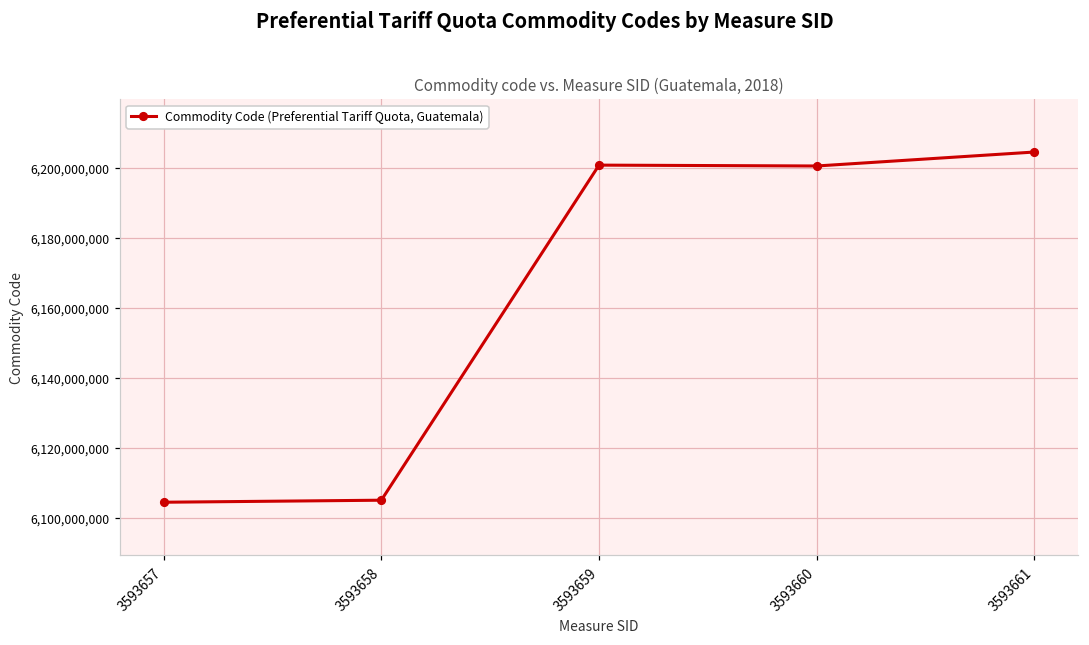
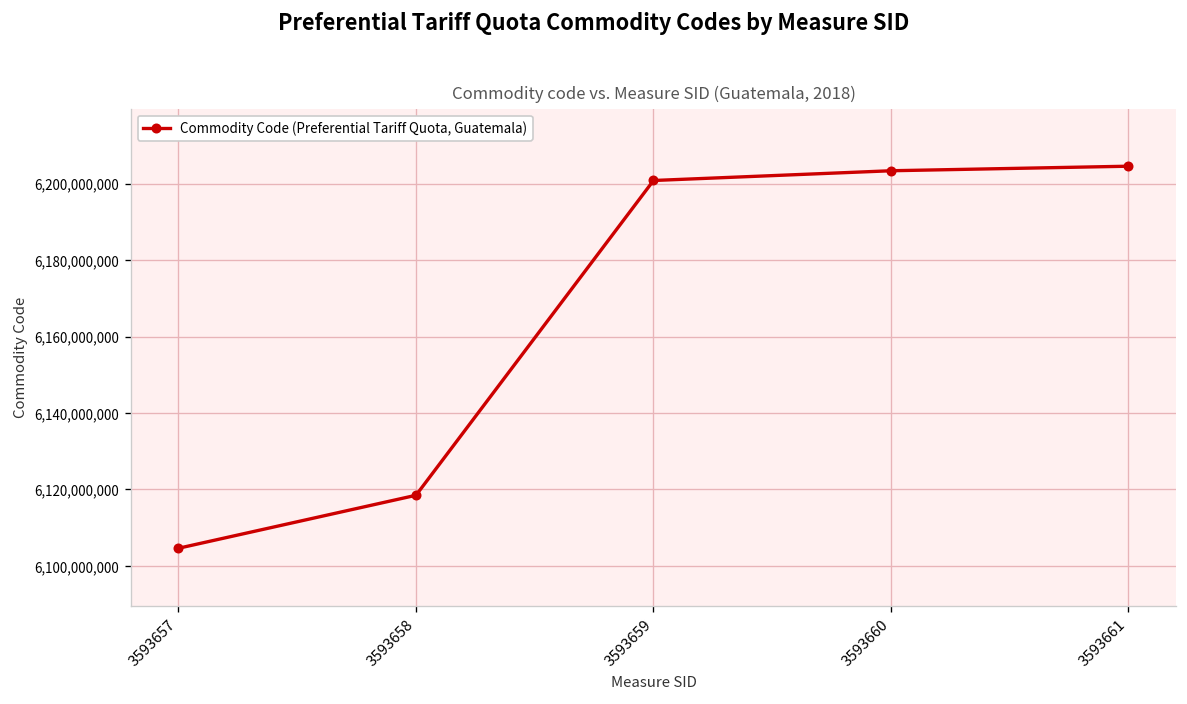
  {
    "3593657": "6,105,000,000",
-   "3593658": "6,105,000,000",
+   "3593658": "6,118,000,000",
    "3593659": "6,201,000,000",
-   "3593660": "6,201,000,000",
+   "3593660": "6,203,000,000",
    "3593661": "6,205,000,000"
  }
